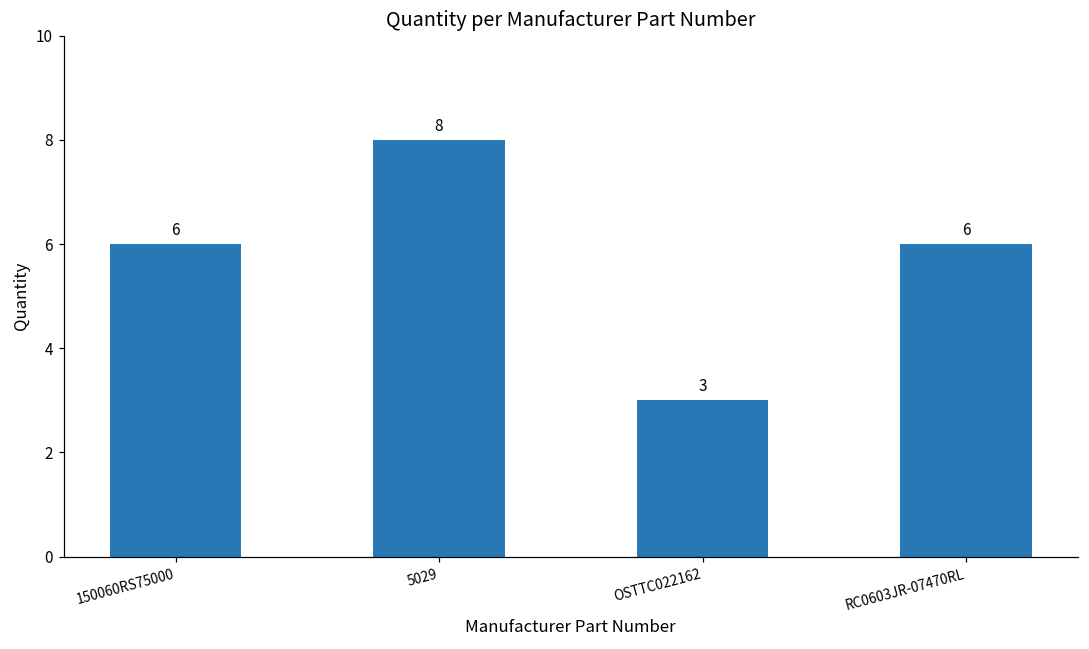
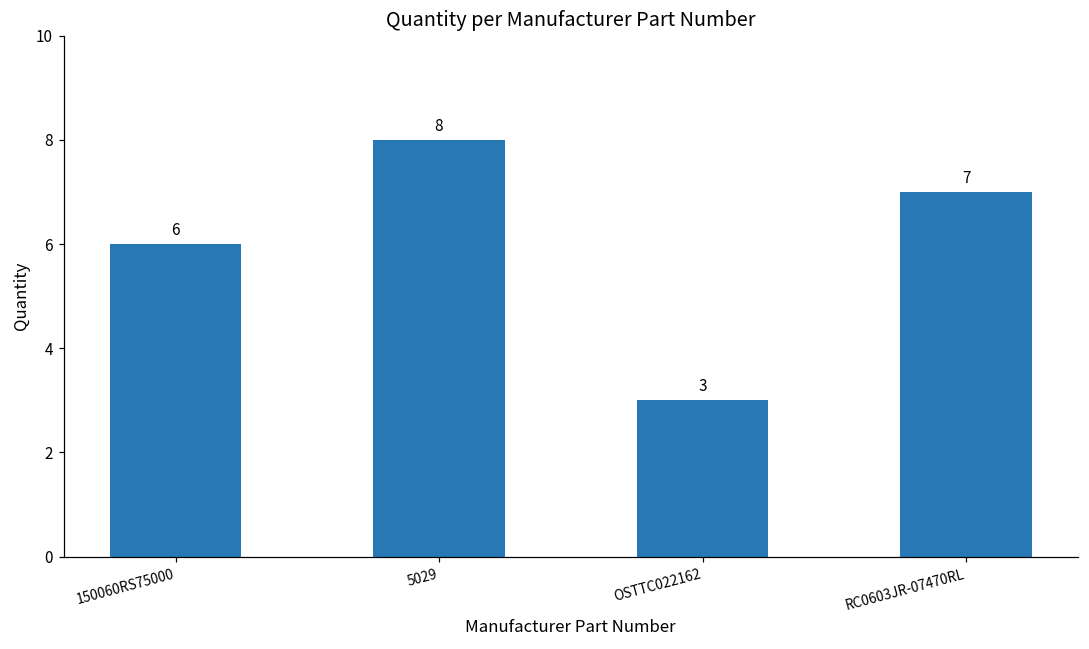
  {
    "150060RS75000": 6,
    "5029": 8,
    "OSTTC022162": 3,
-   "RC0603JR-07470RL": 6
+   "RC0603JR-07470RL": 7
  }
